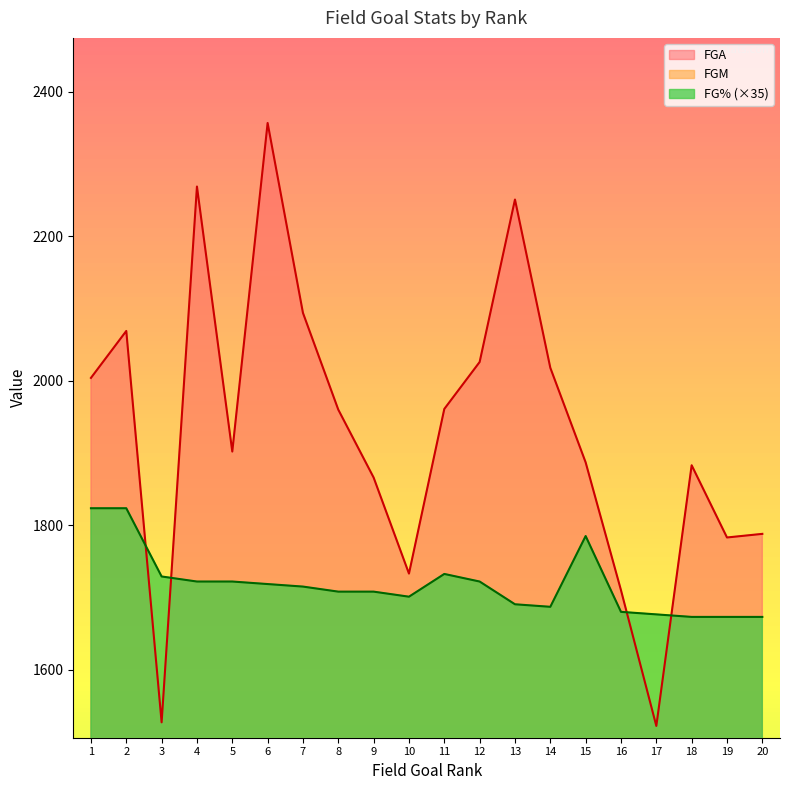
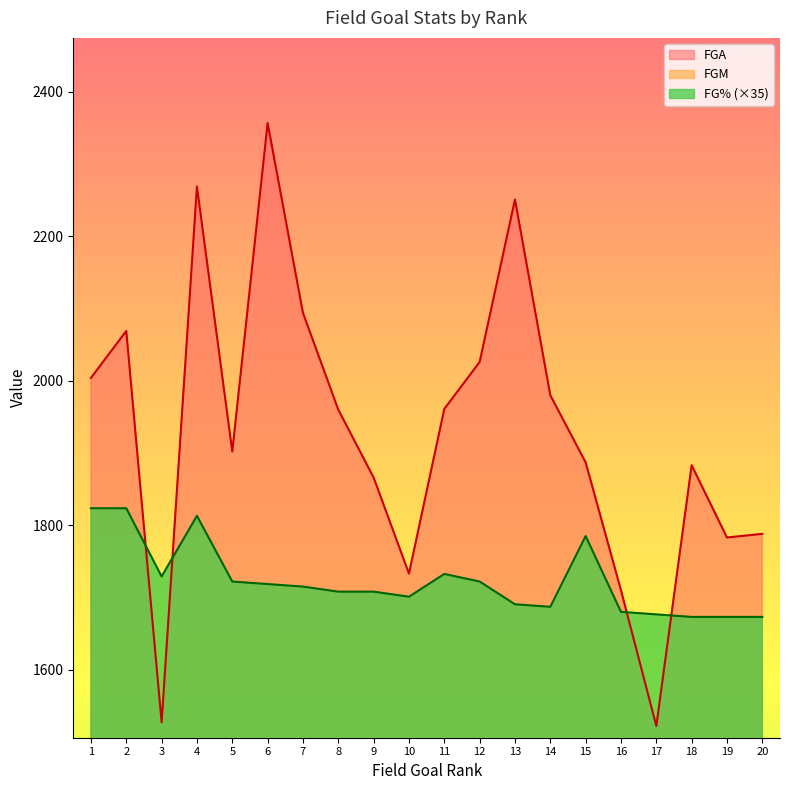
  {
    "FGA": {
      "1": 2000,
      "2": 2070,
      "3": 1530,
      "4": 2270,
      "5": 1900,
      "6": 2360,
      "7": 2090,
      "8": 1960,
      "9": 1870,
      "10": 1730,
      "11": 1960,
      "12": 2030,
      "13": 2250,
-     "14": 2020,
+     "14": 1980,
      "15": 1890,
      "16": 1710,
      "17": 1520,
      "18": 1880,
      "19": 1780,
      "20": 1790
    },
    "FG% (×35)": {
      "1": 1820,
      "2": 1820,
      "3": 1730,
-     "4": 1720,
+     "4": 1810,
      "5": 1720,
      "6": 1720,
      "7": 1720,
      "8": 1710,
      "9": 1710,
      "10": 1700,
      "11": 1730,
      "12": 1720,
      "13": 1690,
      "14": 1690,
      "15": 1790,
      "16": 1680,
      "17": 1680,
      "18": 1670,
      "19": 1670,
      "20": 1670
    }
  }
